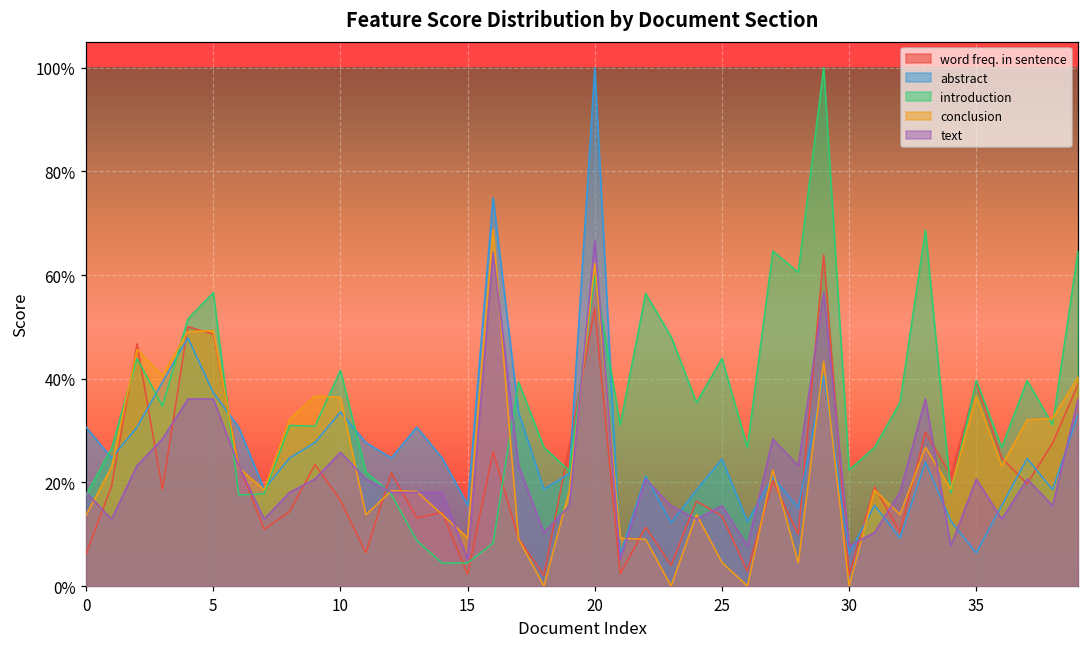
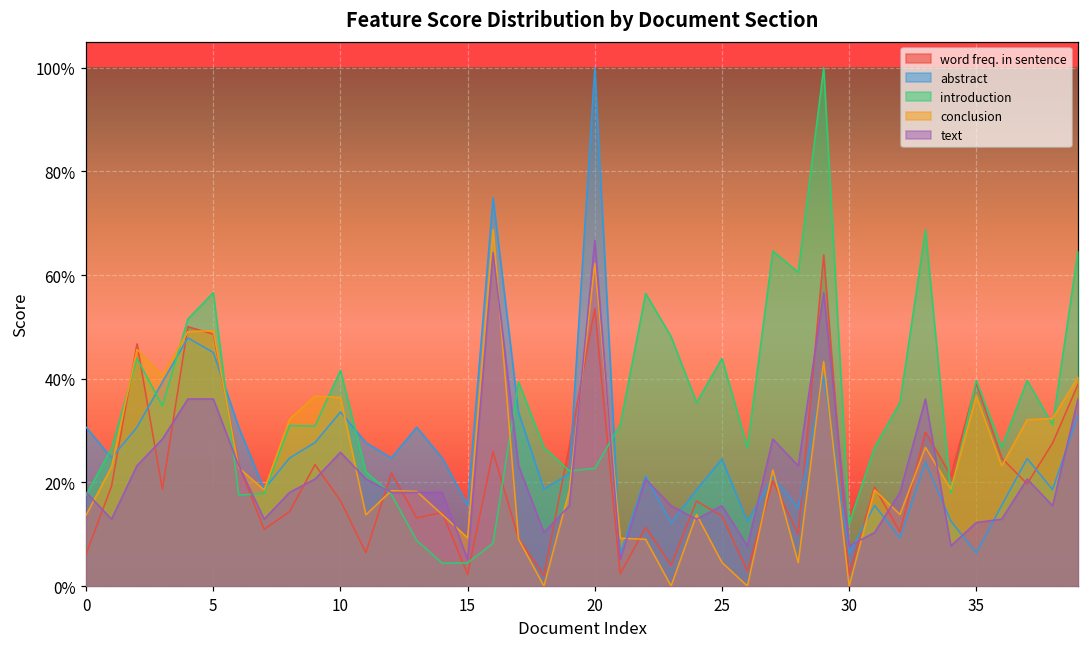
  {
    "word freq. in sentence": {
      "0": "6%",
      "5": "49%",
      "10": "16%",
      "15": "2%",
      "20": "54%",
      "25": "14%",
      "30": "2%"
    },
    "abstract": {
      "0": "31%",
-     "5": "37%",
+     "5": "45%",
      "10": "34%",
      "15": "16%",
      "20": "100%",
      "25": "25%",
      "30": "6%",
      "35": "6%"
    },
    "introduction": {
      "5": "57%",
      "10": "42%",
      "15": "4%",
-     "20": "60%",
+     "20": "23%",
      "25": "44%",
-     "30": "22%"
+     "30": "12%"
    },
    "conclusion": {
      "0": "14%",
      "5": "49%",
      "10": "36%",
      "15": "9%",
      "20": "62%",
      "25": "5%",
      "30": "0%",
      "35": "37%"
    },
    "text": {
      "5": "36%",
      "10": "26%",
      "15": "5%",
      "20": "67%",
      "25": "15%",
      "30": "8%",
-     "35": "21%"
+     "35": "12%"
    }
  }
